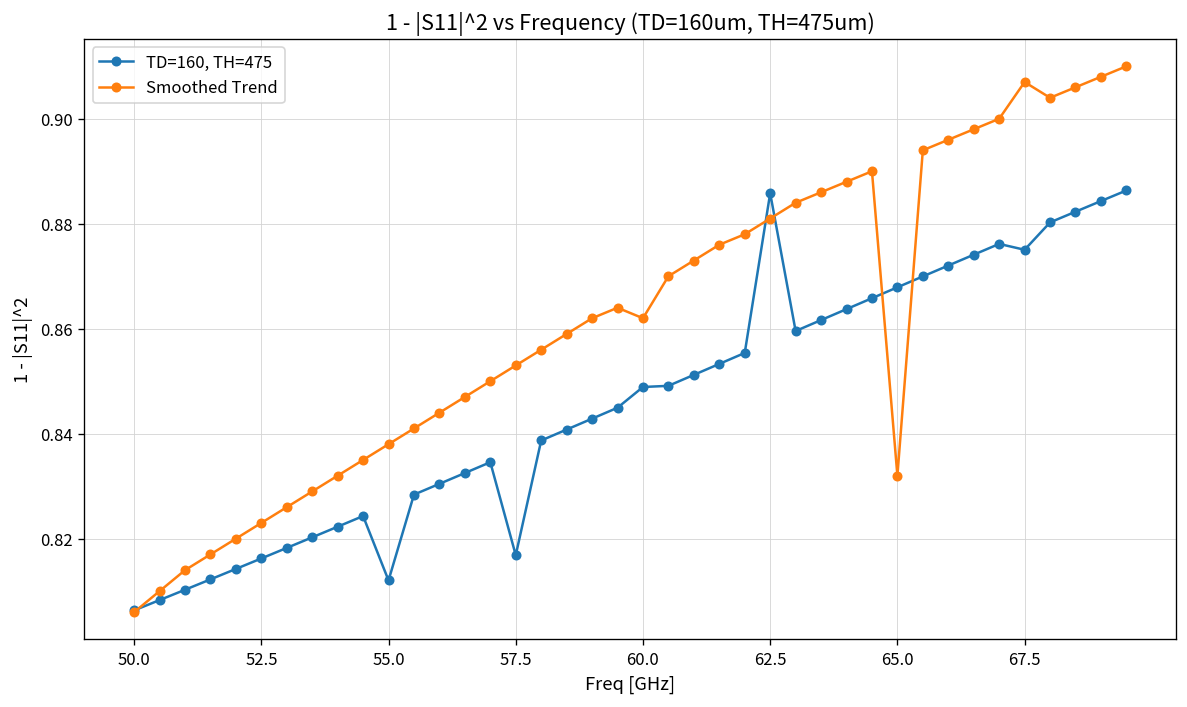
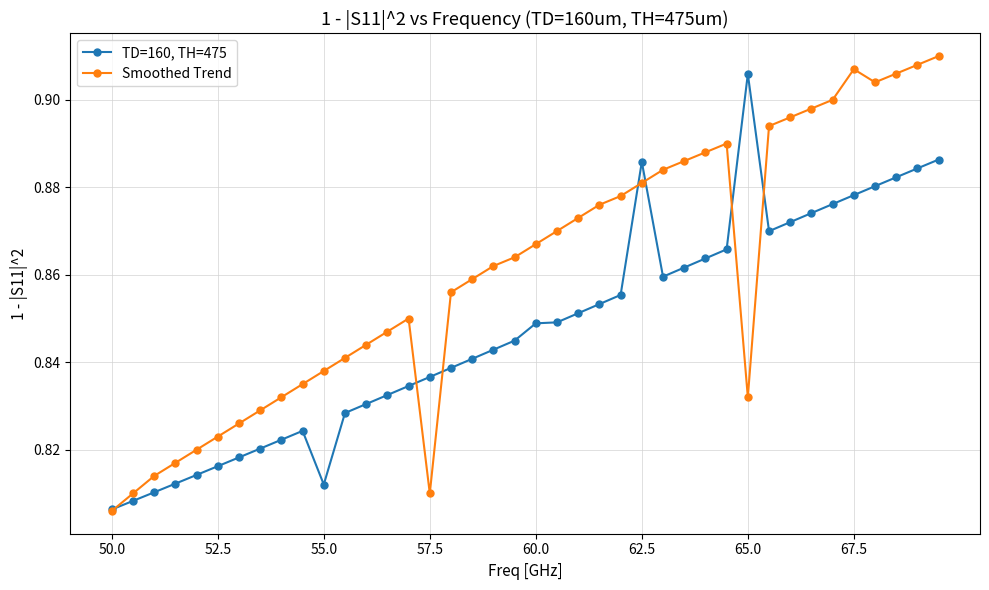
  {
    "TD=160, TH=475": {
      "52.5": 0.816,
      "55.0": 0.812,
-     "57.5": 0.817,
+     "57.5": 0.837,
      "60.0": 0.849,
      "62.5": 0.886,
-     "65.0": 0.868,
-     "67.5": 0.875
+     "65.0": 0.906,
+     "67.5": 0.878
    },
    "Smoothed Trend": {
      "52.5": 0.823,
      "55.0": 0.838,
-     "57.5": 0.853,
-     "60.0": 0.862,
+     "57.5": 0.810,
+     "60.0": 0.867,
      "62.5": 0.881,
      "65.0": 0.832,
      "67.5": 0.907
    }
  }
